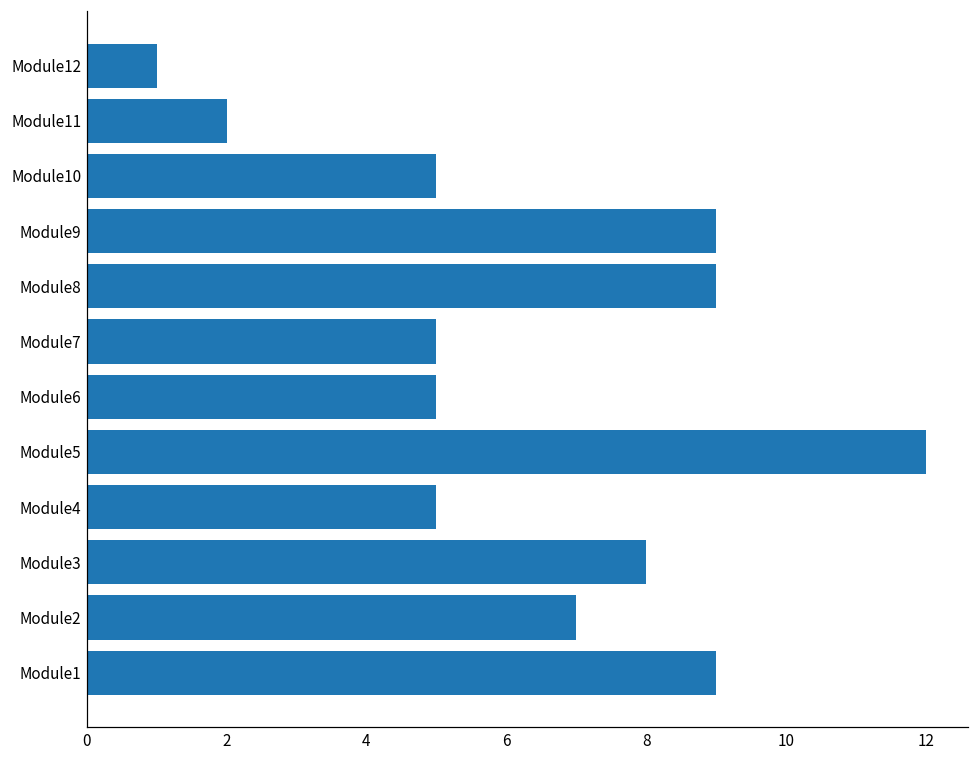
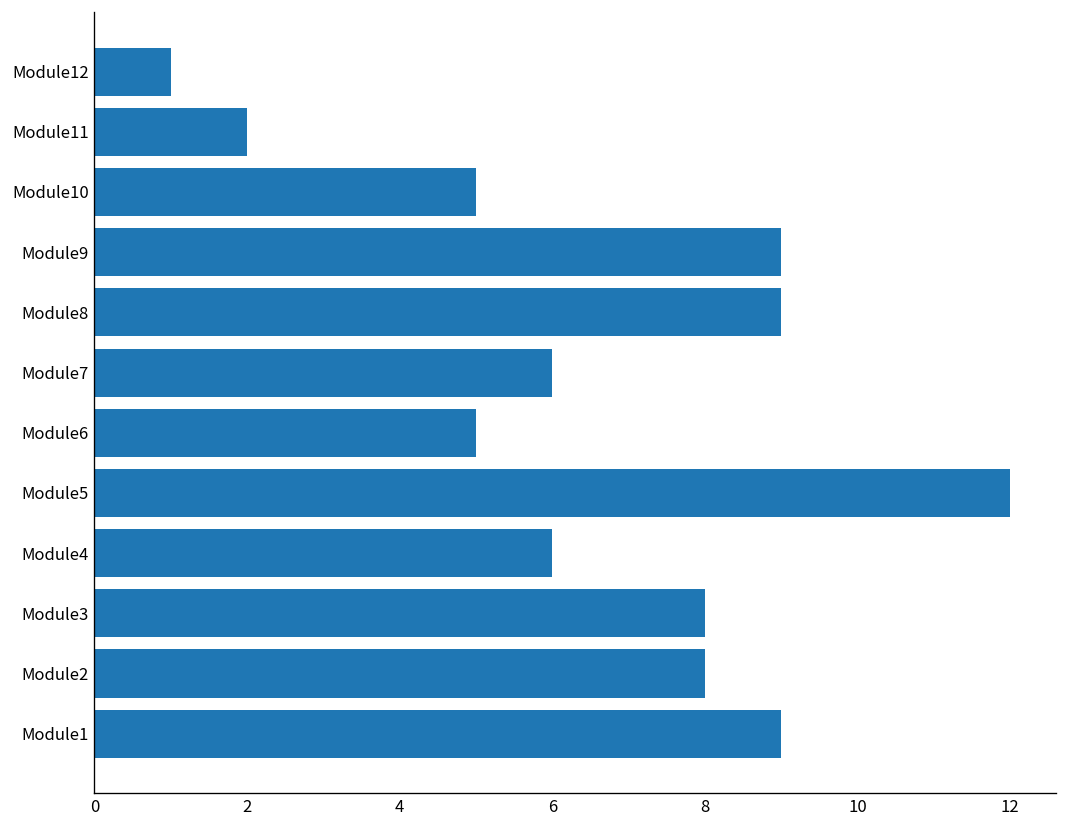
  {
    "Module12": 1,
    "Module11": 2,
    "Module10": 5,
    "Module9": 9,
    "Module8": 9,
-   "Module7": 5,
+   "Module7": 6,
    "Module6": 5,
    "Module5": 12,
-   "Module4": 5,
+   "Module4": 6,
    "Module3": 8,
-   "Module2": 7,
+   "Module2": 8,
    "Module1": 9
  }
